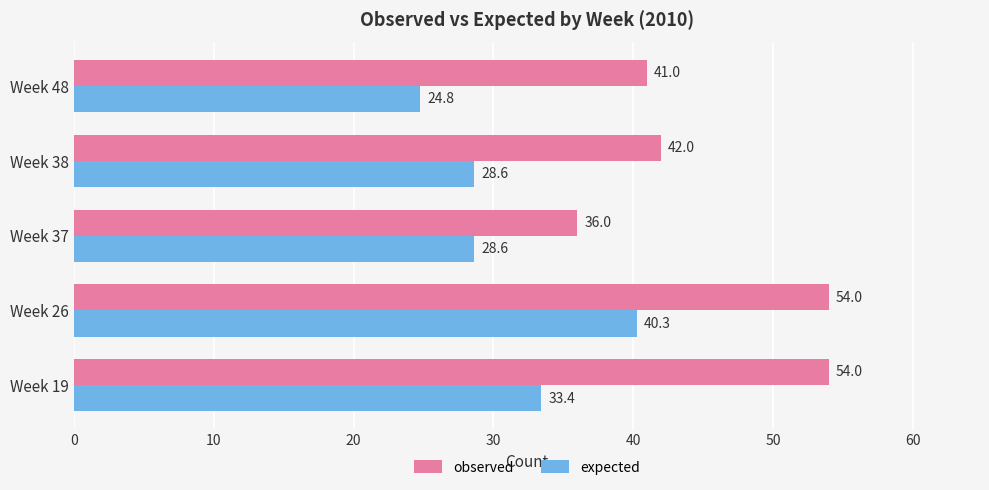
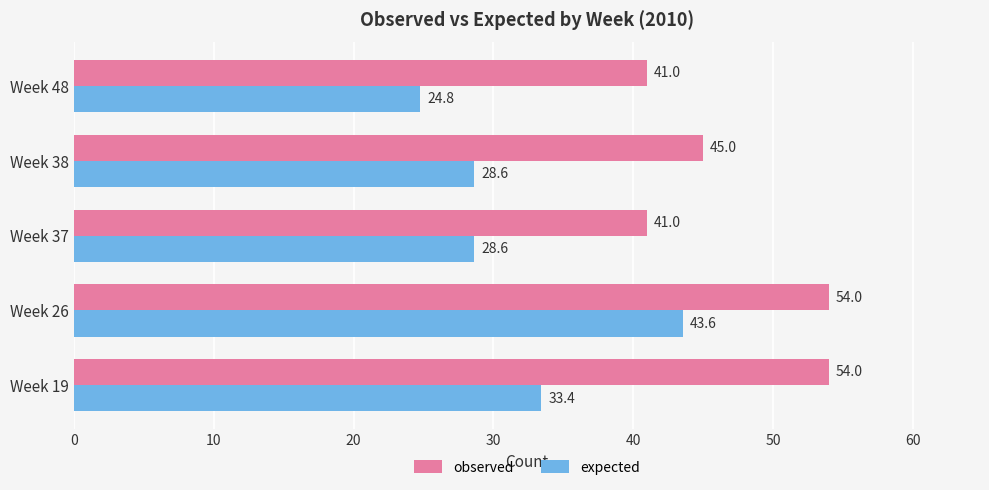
  {
    "observed": {
      "Week 48": 41.0,
-     "Week 38": 42.0,
-     "Week 37": 36.0,
+     "Week 38": 45.0,
+     "Week 37": 41.0,
      "Week 26": 54.0,
      "Week 19": 54.0
    },
    "expected": {
      "Week 48": 24.8,
      "Week 38": 28.6,
      "Week 37": 28.6,
-     "Week 26": 40.3,
+     "Week 26": 43.6,
      "Week 19": 33.4
    }
  }
